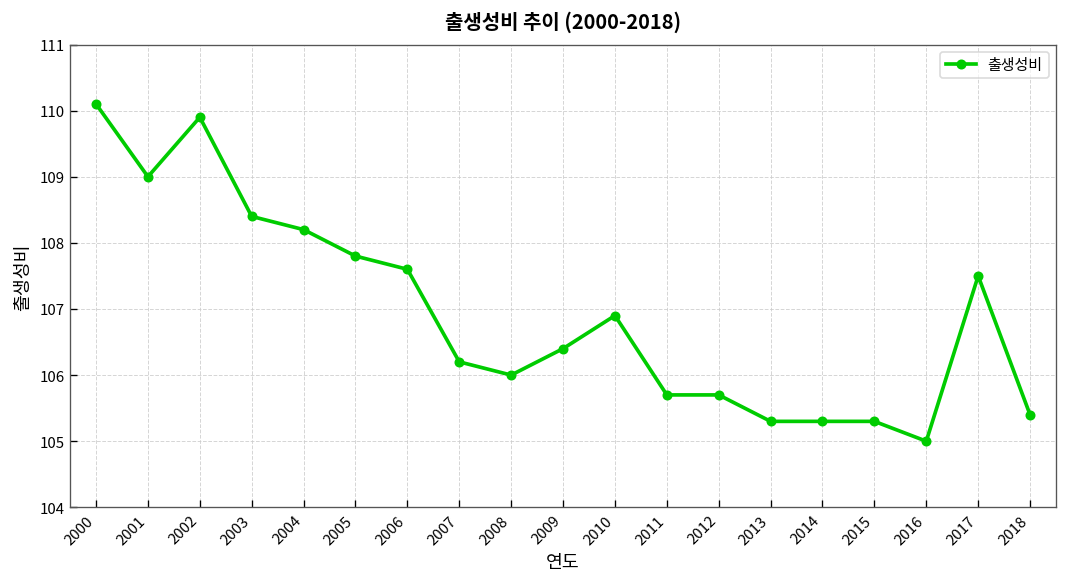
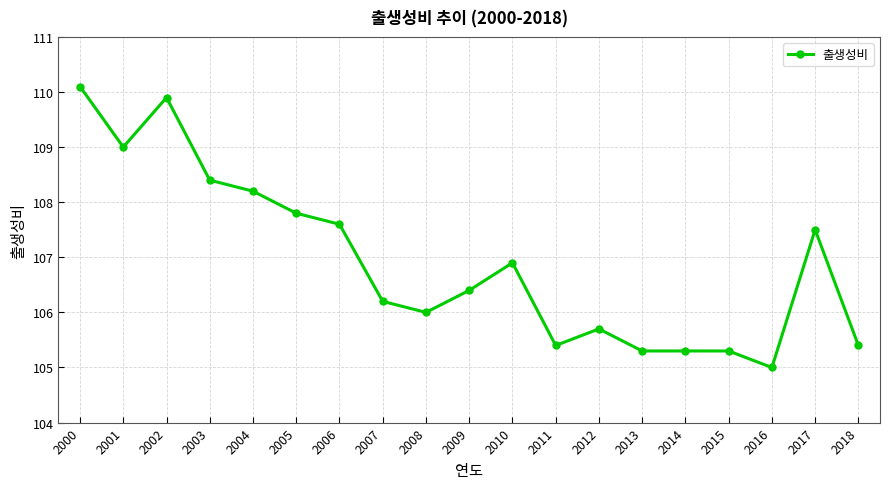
  {
    "2000": 110.1,
    "2001": 109.0,
    "2002": 109.9,
    "2003": 108.4,
    "2004": 108.2,
    "2005": 107.8,
    "2006": 107.6,
    "2007": 106.2,
    "2008": 106.0,
    "2009": 106.4,
    "2010": 106.9,
-   "2011": 105.7,
+   "2011": 105.4,
    "2012": 105.7,
    "2013": 105.3,
    "2014": 105.3,
    "2015": 105.3,
    "2016": 105.0,
    "2017": 107.5,
    "2018": 105.4
  }
